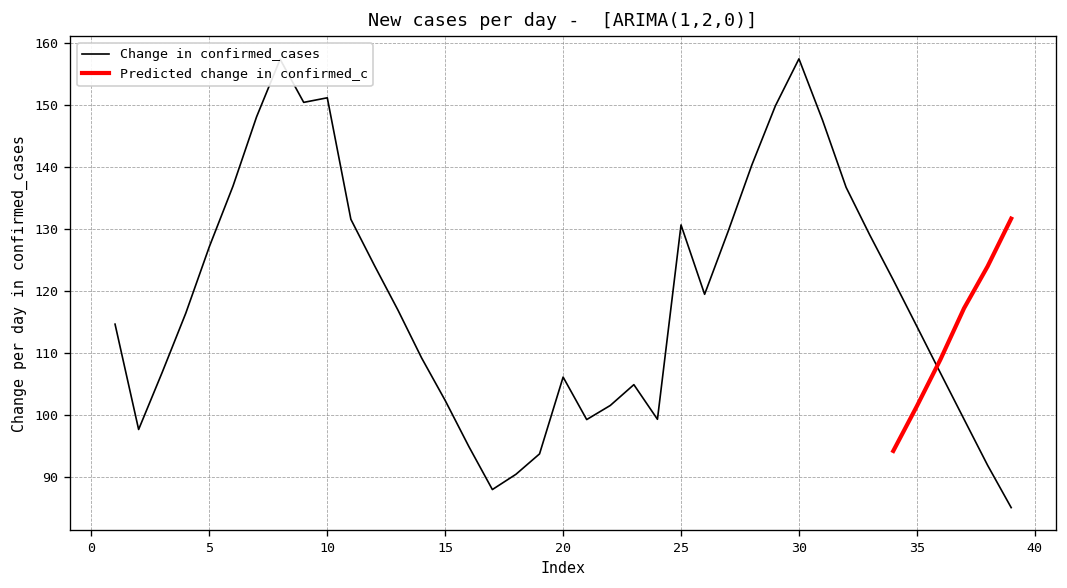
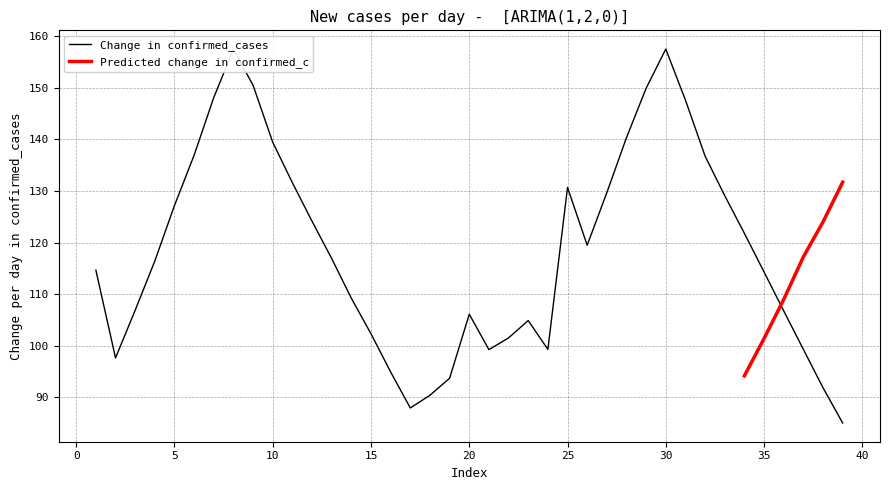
  {
    "Change in confirmed_cases": {
      "5": 127,
-     "10": 151,
+     "10": 139,
      "15": 102,
      "20": 106,
      "25": 131,
      "30": 158,
      "35": 114
    },
    "Predicted change in confirmed_c": {
      "35": 101
    }
  }
